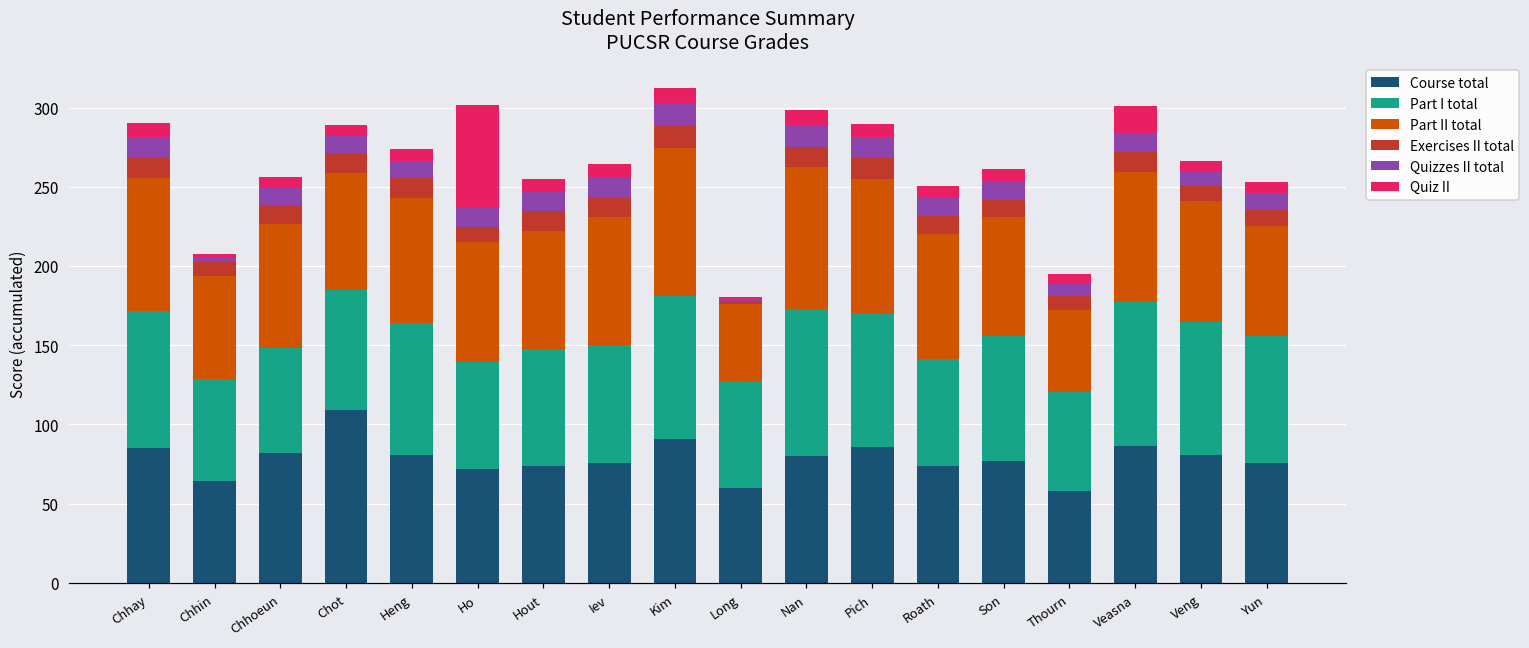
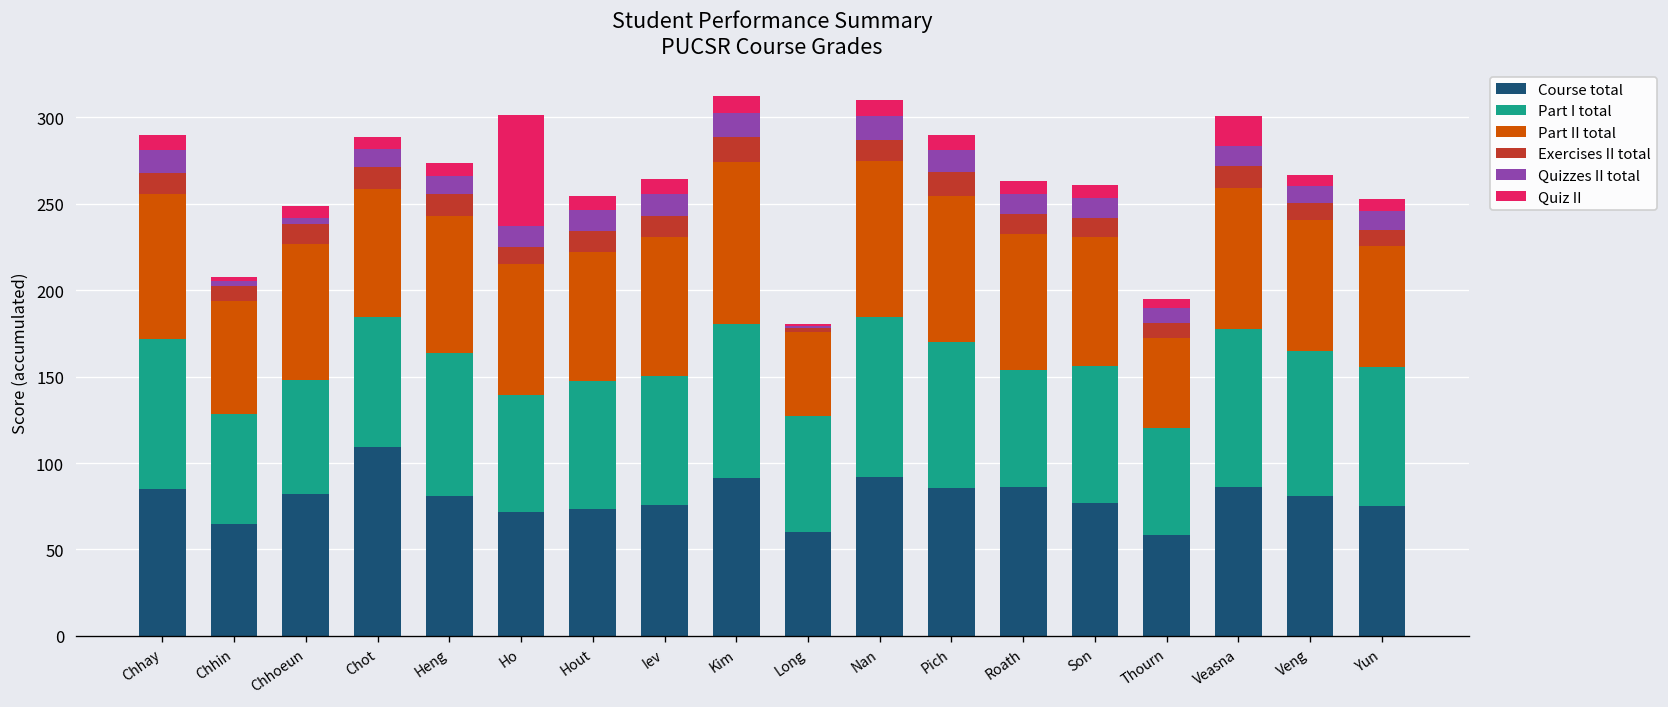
  {
    "Course total": {
      "Chhay": 85,
      "Chhin": 64,
      "Chhoeun": 82,
      "Chot": 109,
      "Heng": 81,
      "Ho": 72,
      "Hout": 73,
      "Iev": 76,
      "Kim": 91,
      "Long": 60,
-     "Nan": 80,
+     "Nan": 92,
      "Pich": 85,
-     "Roath": 74,
+     "Roath": 86,
      "Son": 77,
      "Thourn": 58,
      "Veasna": 86,
      "Veng": 81,
      "Yun": 75
    },
    "Part I total": {
      "Chhay": 87,
      "Chhin": 64,
      "Chhoeun": 66,
      "Chot": 75,
      "Heng": 83,
      "Ho": 67,
      "Hout": 74,
      "Iev": 74,
      "Kim": 90,
      "Long": 67,
      "Nan": 93,
      "Pich": 85,
      "Roath": 68,
      "Son": 79,
      "Thourn": 62,
      "Veasna": 91,
      "Veng": 84,
      "Yun": 80
    },
    "Quizzes II total": {
      "Chhay": 13,
      "Chhin": 3,
-     "Chhoeun": 11,
+     "Chhoeun": 3,
      "Chot": 10,
      "Heng": 11,
      "Ho": 12,
      "Hout": 12,
      "Iev": 13,
      "Kim": 14,
      "Nan": 14,
      "Pich": 13,
      "Roath": 12,
      "Son": 12,
      "Thourn": 8,
      "Veasna": 12,
      "Veng": 10,
      "Yun": 11
    },
    "Quiz II": {
      "Chhay": 9,
      "Chhin": 2,
      "Chhoeun": 7,
      "Chot": 7,
      "Heng": 7,
      "Ho": 64,
      "Hout": 8,
      "Iev": 9,
      "Kim": 9,
      "Nan": 9,
      "Pich": 9,
      "Roath": 8,
      "Son": 8,
      "Thourn": 6,
      "Veasna": 17,
      "Veng": 6,
      "Yun": 7
    }
  }
